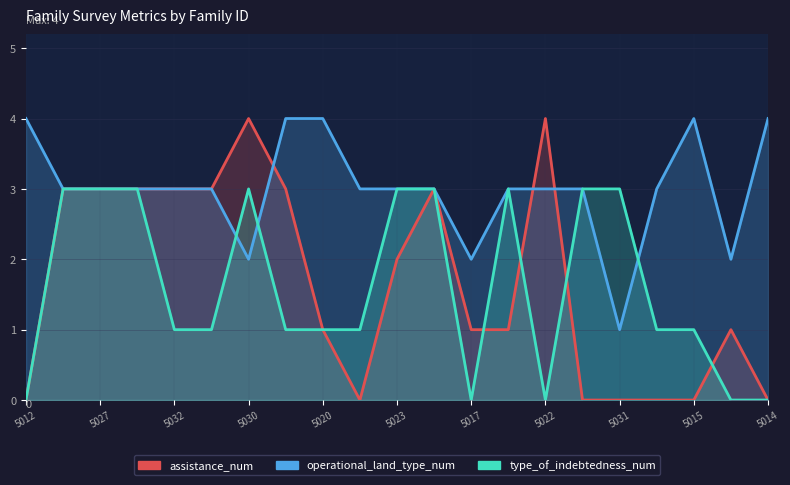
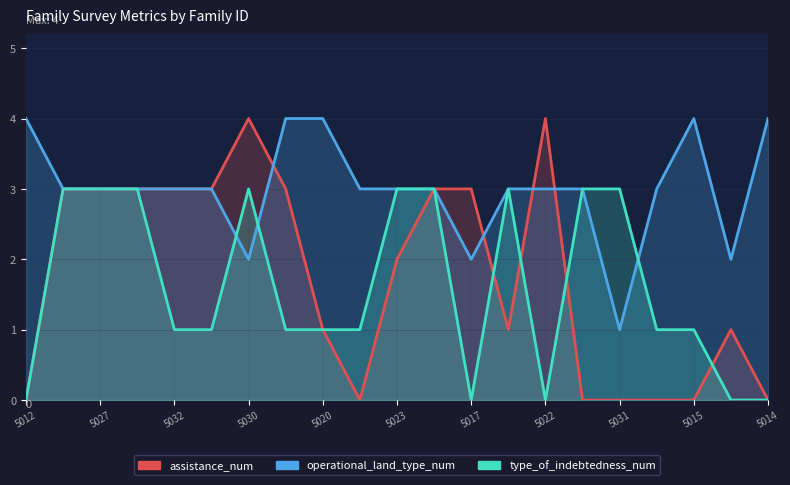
  {
    "assistance_num": {
      "5030": 4,
      "5023": 2,
-     "5017": 1,
+     "5017": 3,
      "5022": 4,
      "5031": 0,
      "5015": 0
    }
  }
